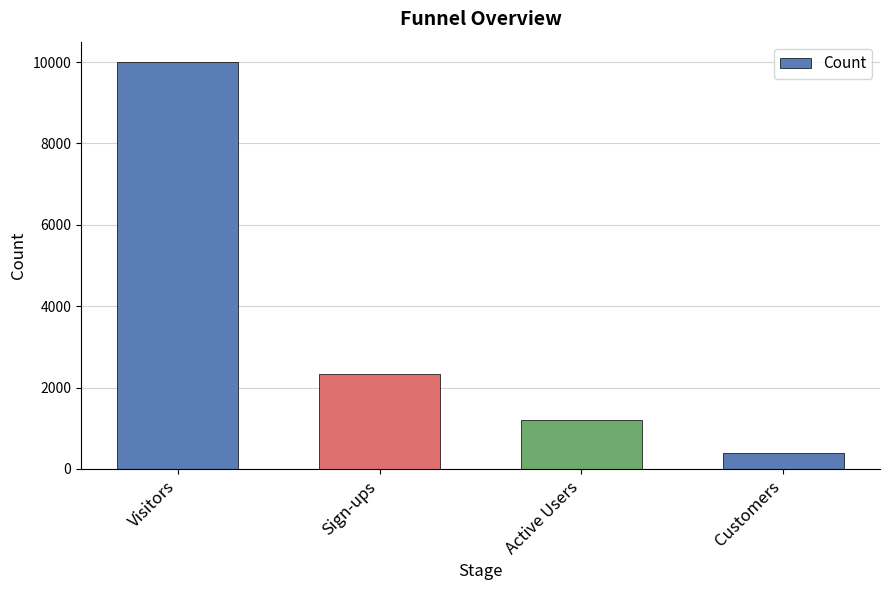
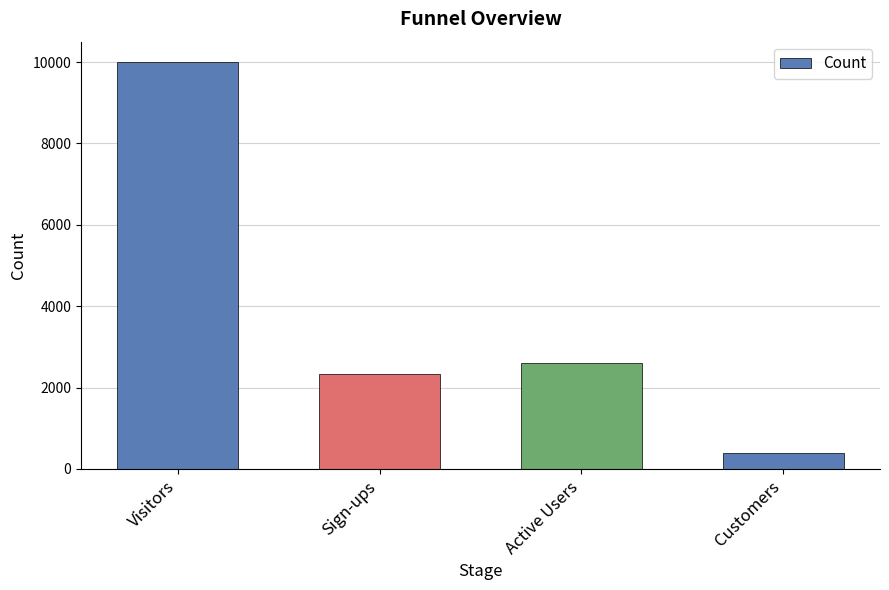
  {
    "Visitors": 10000,
    "Sign-ups": 2300,
-   "Active Users": 1200,
+   "Active Users": 2600,
    "Customers": 400
  }
